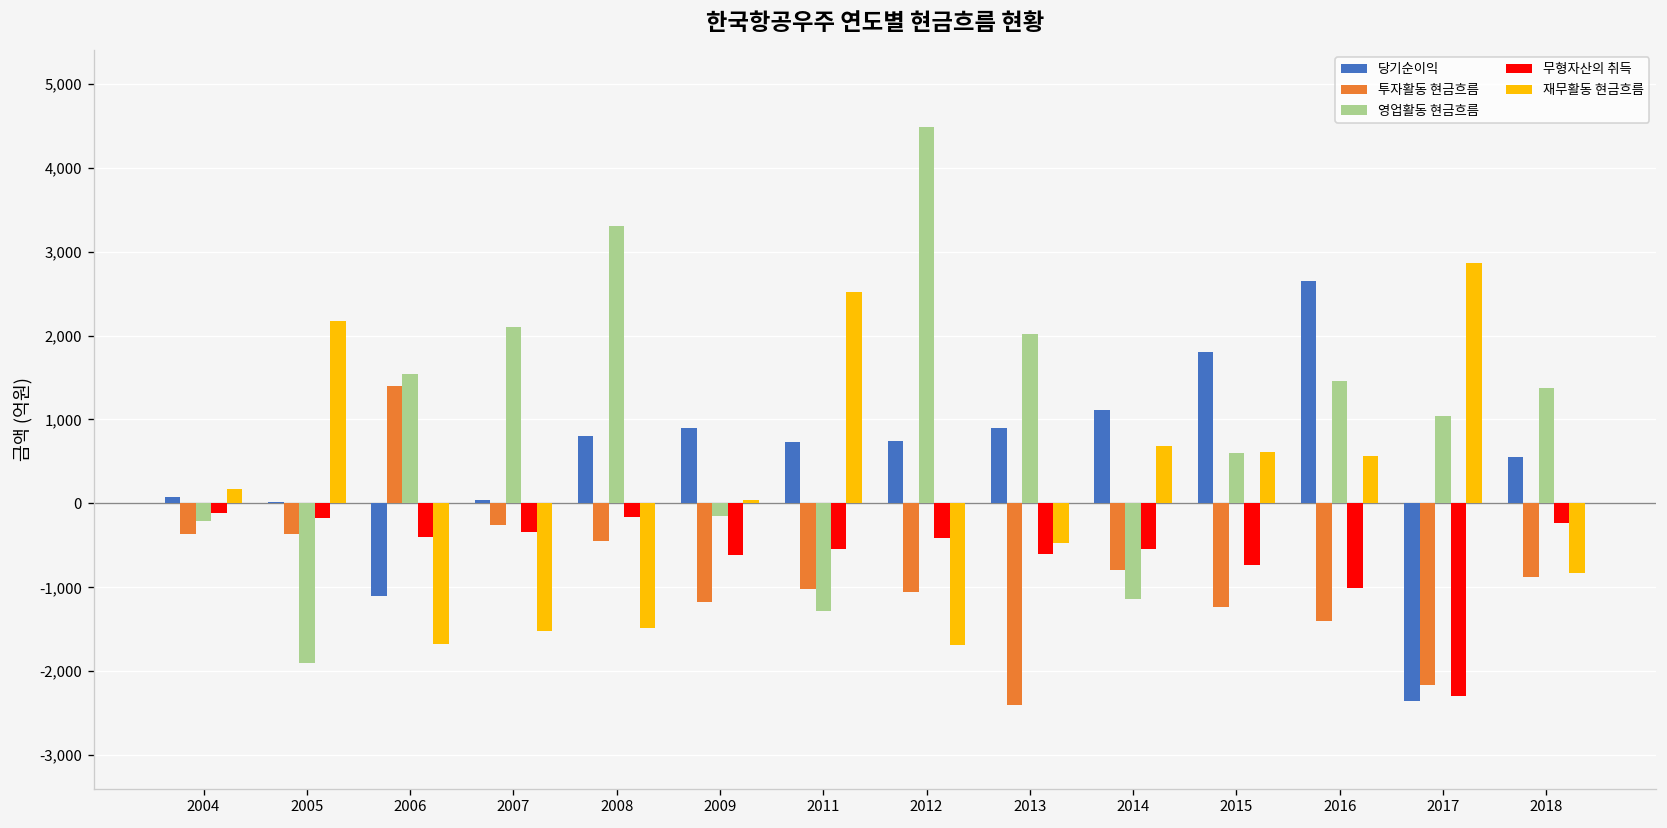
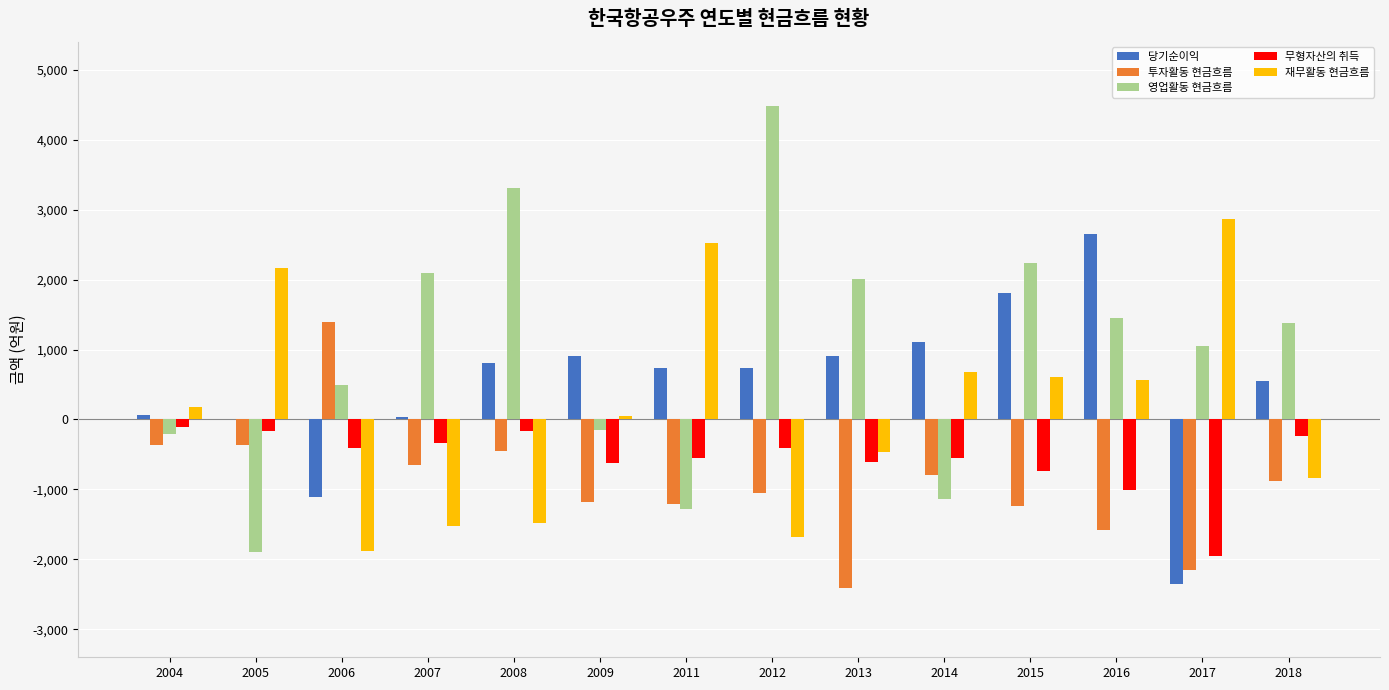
  {
    "당기순이익": {
      "2004": "100",
      "2006": "-1,100",
      "2007": "0",
      "2008": "800",
      "2009": "900",
      "2011": "700",
      "2012": "700",
      "2013": "900",
      "2014": "1,100",
      "2015": "1,800",
      "2016": "2,600",
      "2017": "-2,400",
      "2018": "600"
    },
    "투자활동 현금흐름": {
      "2004": "-400",
      "2005": "-400",
      "2006": "1,400",
-     "2007": "-300",
+     "2007": "-600",
      "2008": "-500",
      "2009": "-1,200",
-     "2011": "-1,000",
+     "2011": "-1,200",
      "2012": "-1,100",
      "2013": "-2,400",
      "2014": "-800",
      "2015": "-1,200",
-     "2016": "-1,400",
+     "2016": "-1,600",
      "2017": "-2,200",
      "2018": "-900"
    },
    "영업활동 현금흐름": {
      "2004": "-200",
      "2005": "-1,900",
-     "2006": "1,500",
+     "2006": "500",
      "2007": "2,100",
      "2008": "3,300",
      "2009": "-100",
      "2011": "-1,300",
      "2012": "4,500",
      "2013": "2,000",
      "2014": "-1,100",
-     "2015": "600",
+     "2015": "2,200",
      "2016": "1,500",
      "2017": "1,000",
      "2018": "1,400"
    },
    "무형자산의 취득": {
      "2004": "-100",
      "2005": "-200",
      "2006": "-400",
      "2007": "-300",
      "2008": "-200",
      "2009": "-600",
      "2011": "-500",
      "2012": "-400",
      "2013": "-600",
      "2014": "-500",
      "2015": "-700",
      "2016": "-1,000",
-     "2017": "-2,300",
+     "2017": "-2,000",
      "2018": "-200"
    },
    "재무활동 현금흐름": {
      "2004": "200",
      "2005": "2,200",
-     "2006": "-1,700",
+     "2006": "-1,900",
      "2007": "-1,500",
      "2008": "-1,500",
      "2009": "0",
      "2011": "2,500",
      "2012": "-1,700",
      "2013": "-500",
      "2014": "700",
      "2015": "600",
      "2016": "600",
      "2017": "2,900",
      "2018": "-800"
    }
  }
